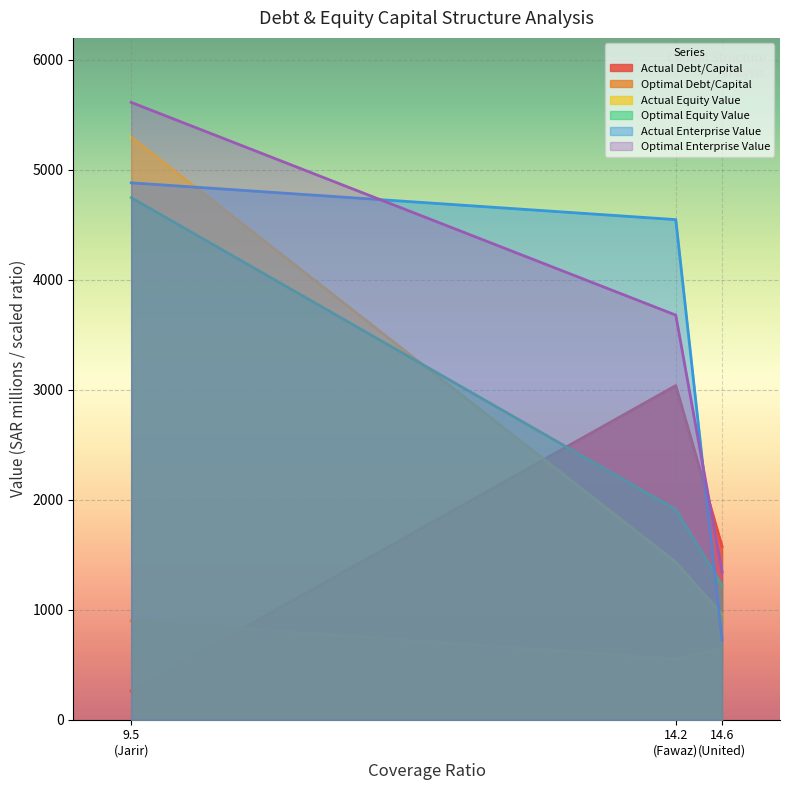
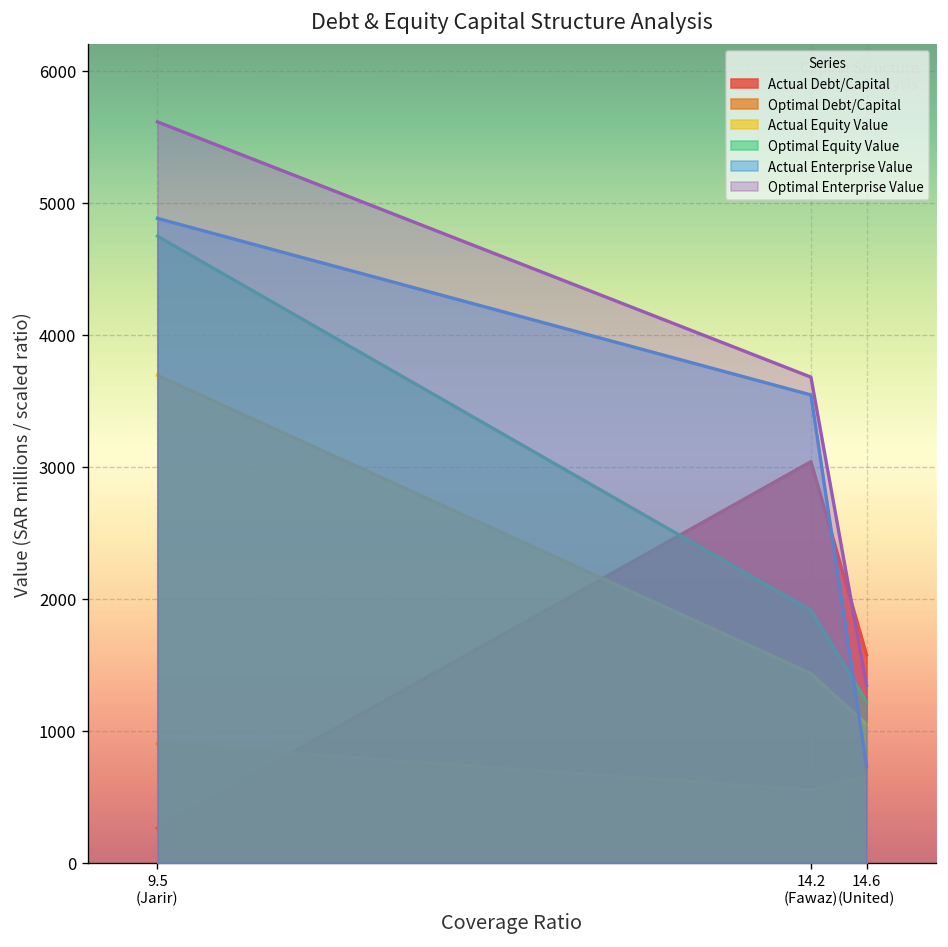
  {
    "Actual Equity Value": {
-     "9.5 (Jarir)": 5300,
+     "9.5 (Jarir)": 3690,
      "14.2 (Fawaz)": 1430,
-     "14.6 (United)": 960
+     "14.6 (United)": 1050
    },
    "Optimal Equity Value": {
      "9.5 (Jarir)": 4750,
      "14.2 (Fawaz)": 1910,
      "14.6 (United)": 1220
    },
    "Actual Enterprise Value": {
      "9.5 (Jarir)": 4880,
-     "14.2 (Fawaz)": 4550,
+     "14.2 (Fawaz)": 3540,
      "14.6 (United)": 730
    },
    "Optimal Enterprise Value": {
      "9.5 (Jarir)": 5610,
      "14.2 (Fawaz)": 3680,
      "14.6 (United)": 1340
    }
  }
